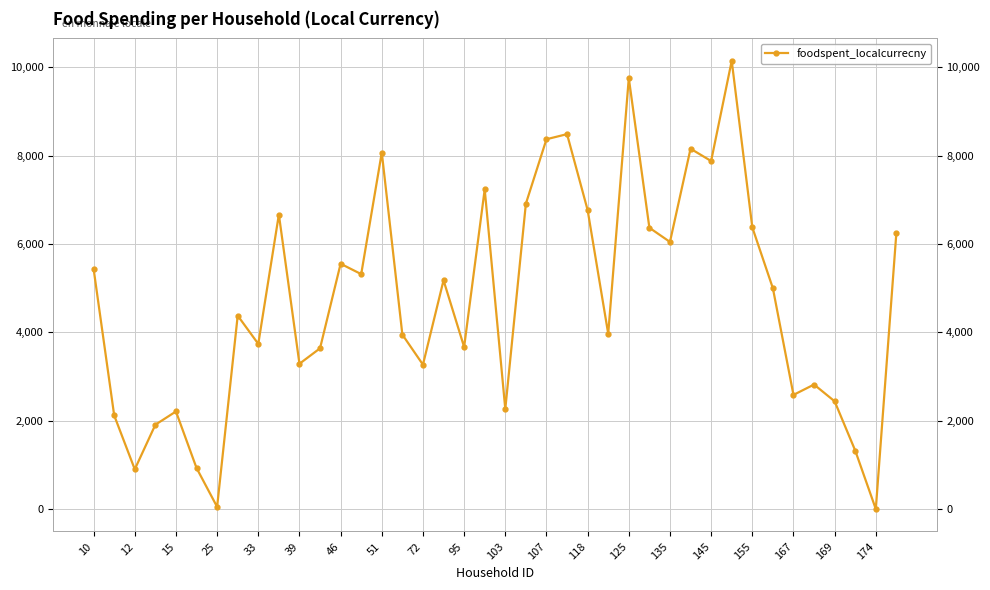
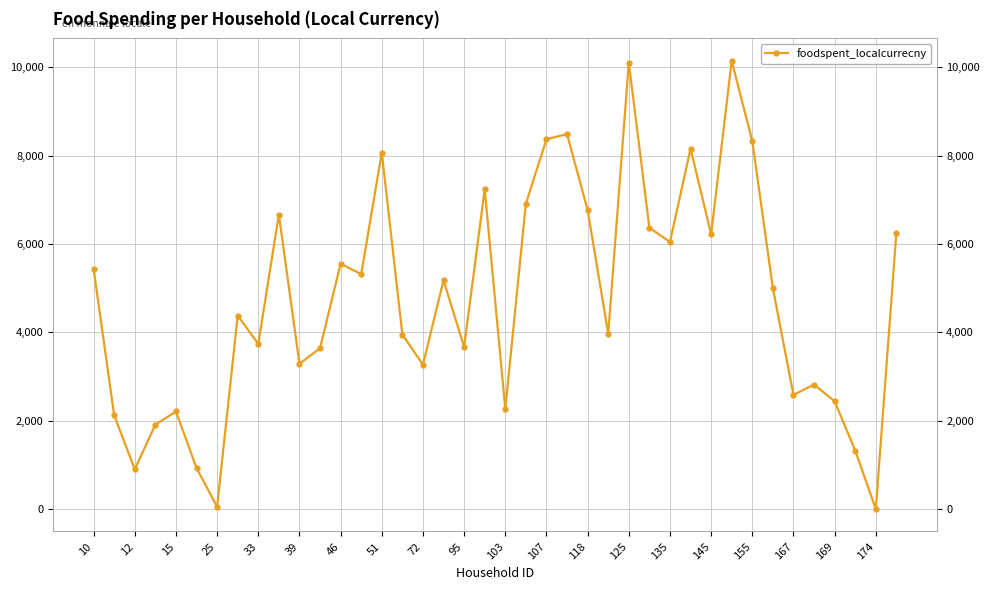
  {
    "10": "5,400",
    "12": "900",
    "46": "5,600",
    "51": "8,100",
    "72": "3,300",
    "95": "3,700",
    "103": "2,300",
    "107": "8,400",
    "118": "6,800",
-   "125": "9,800",
+   "125": "10,100",
    "135": "6,000",
-   "145": "7,900",
-   "155": "6,400",
+   "145": "6,200",
+   "155": "8,300",
    "167": "2,600",
    "169": "2,400",
    "174": "0"
  }
